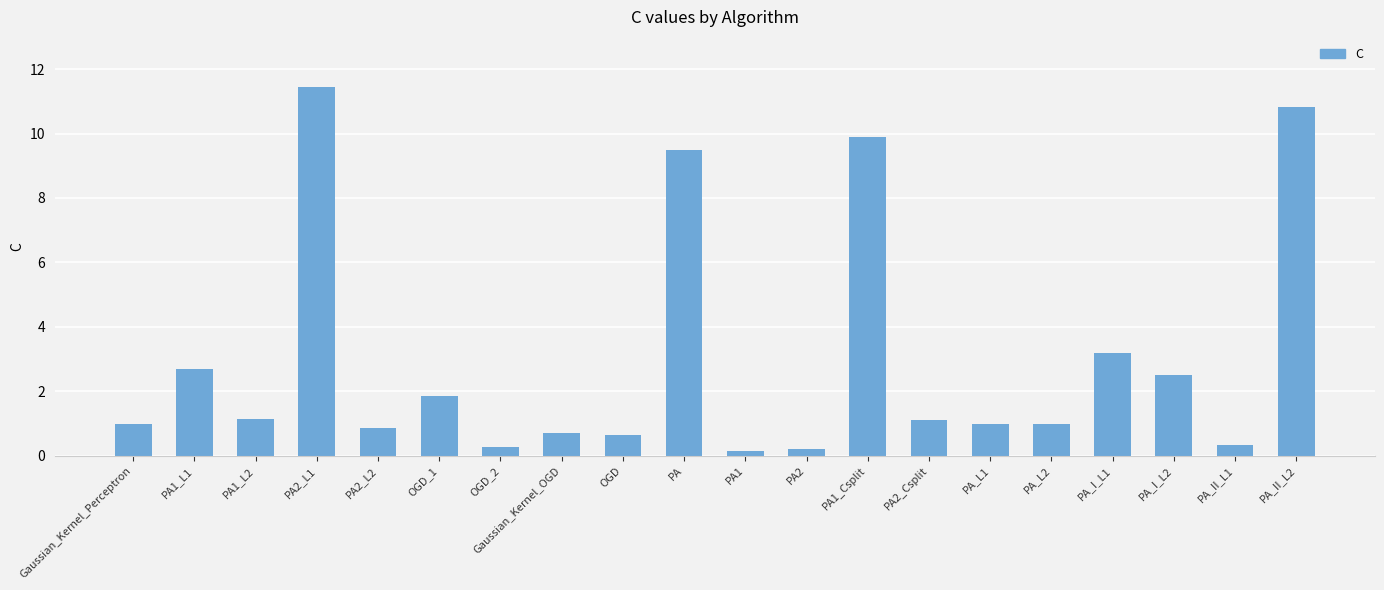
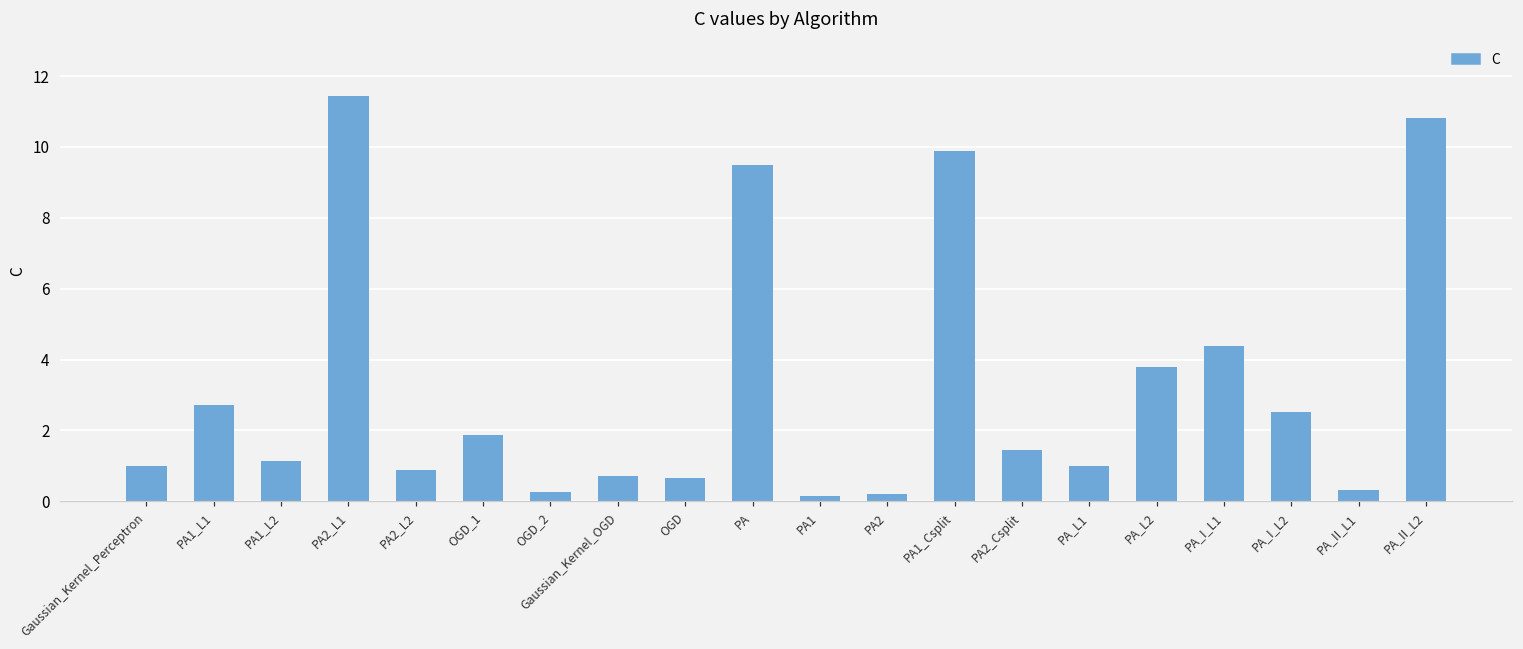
  {
    "Gaussian_Kernel_Perceptron": 1.0,
    "PA1_L1": 2.7,
    "PA1_L2": 1.1,
    "PA2_L1": 11.4,
    "PA2_L2": 0.9,
    "OGD_1": 1.9,
    "OGD_2": 0.3,
    "Gaussian_Kernel_OGD": 0.7,
    "OGD": 0.7,
    "PA": 9.5,
    "PA1": 0.2,
    "PA2": 0.2,
    "PA1_Csplit": 9.9,
-   "PA2_Csplit": 1.1,
+   "PA2_Csplit": 1.5,
    "PA_L1": 1.0,
-   "PA_L2": 1.0,
-   "PA_I_L1": 3.2,
+   "PA_L2": 3.8,
+   "PA_I_L1": 4.4,
    "PA_I_L2": 2.5,
    "PA_II_L1": 0.3,
    "PA_II_L2": 10.8
  }
